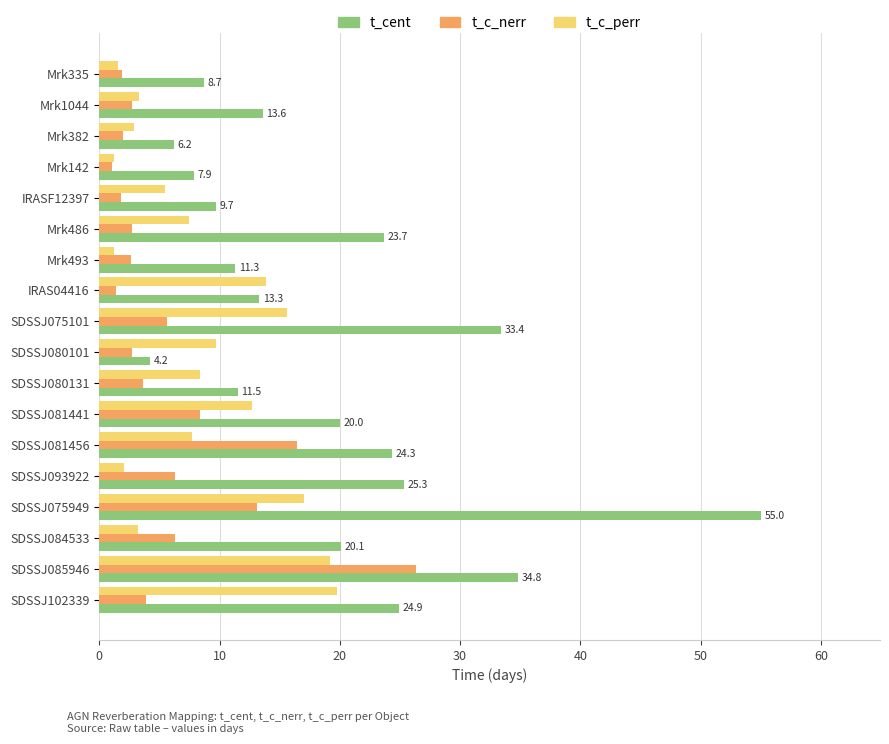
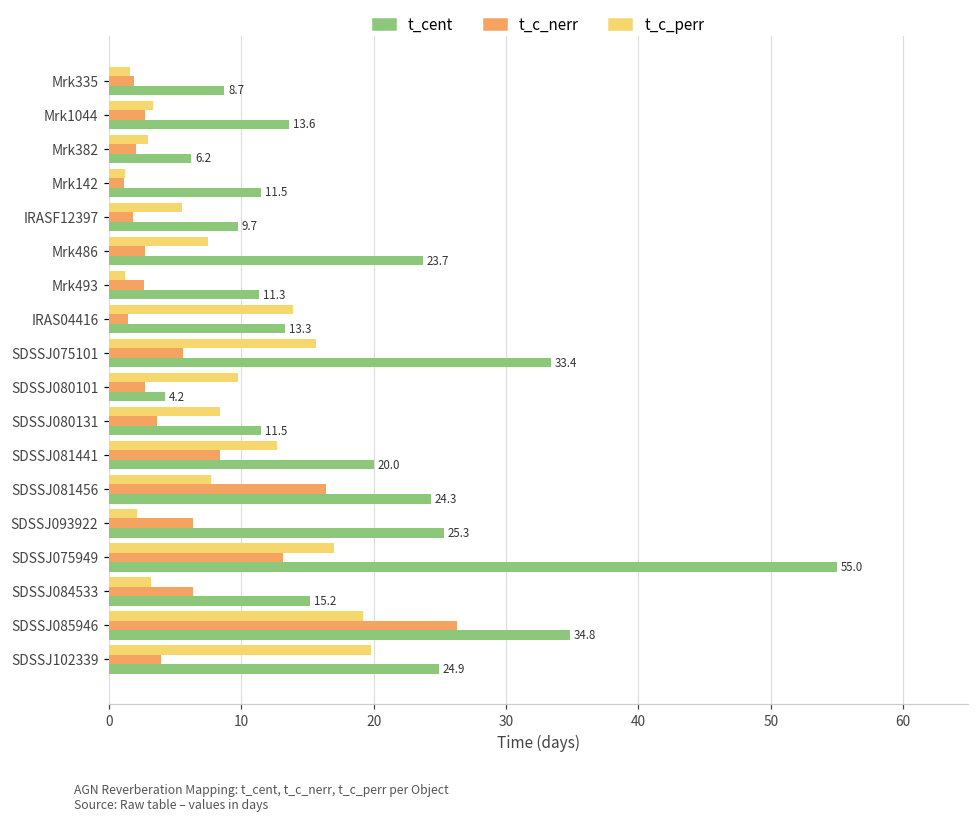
  {
    "t_cent": {
      "Mrk335": 8.7,
      "Mrk1044": 13.6,
      "Mrk382": 6.2,
-     "Mrk142": 7.9,
+     "Mrk142": 11.5,
      "IRASF12397": 9.7,
      "Mrk486": 23.7,
      "Mrk493": 11.3,
      "IRAS04416": 13.3,
      "SDSSJ075101": 33.4,
      "SDSSJ080101": 4.2,
      "SDSSJ080131": 11.5,
      "SDSSJ081441": 20.0,
      "SDSSJ081456": 24.3,
      "SDSSJ093922": 25.3,
      "SDSSJ075949": 55.0,
-     "SDSSJ084533": 20.1,
+     "SDSSJ084533": 15.2,
      "SDSSJ085946": 34.8,
      "SDSSJ102339": 24.9
    }
  }
